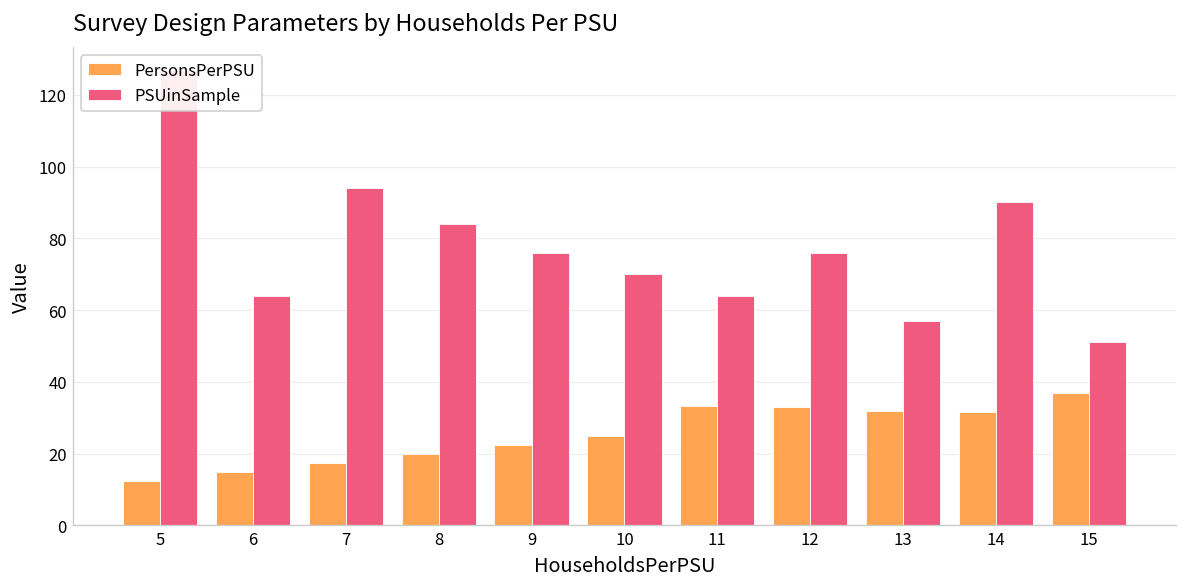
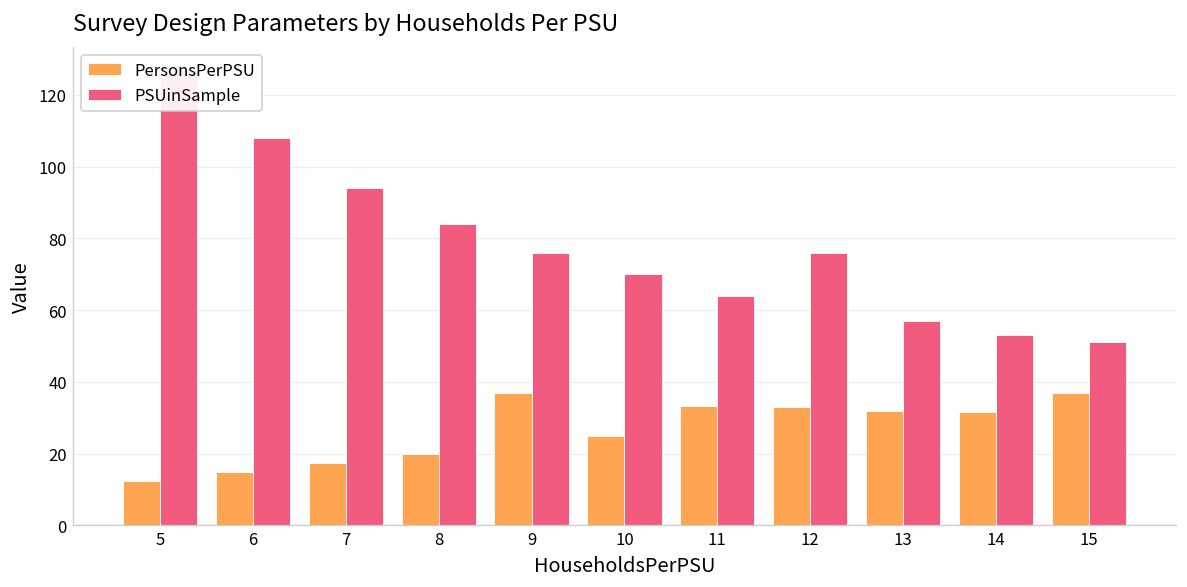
  {
    "PersonsPerPSU": {
      "5": 12,
      "6": 15,
      "7": 17,
      "8": 20,
-     "9": 22,
+     "9": 37,
      "10": 25,
      "11": 33,
      "12": 33,
      "13": 32,
      "14": 32,
      "15": 37
    },
    "PSUinSample": {
-     "6": 64,
+     "6": 108,
      "7": 94,
      "8": 84,
      "9": 76,
      "10": 70,
      "11": 64,
      "12": 76,
      "13": 57,
-     "14": 90,
+     "14": 53,
      "15": 51
    }
  }
